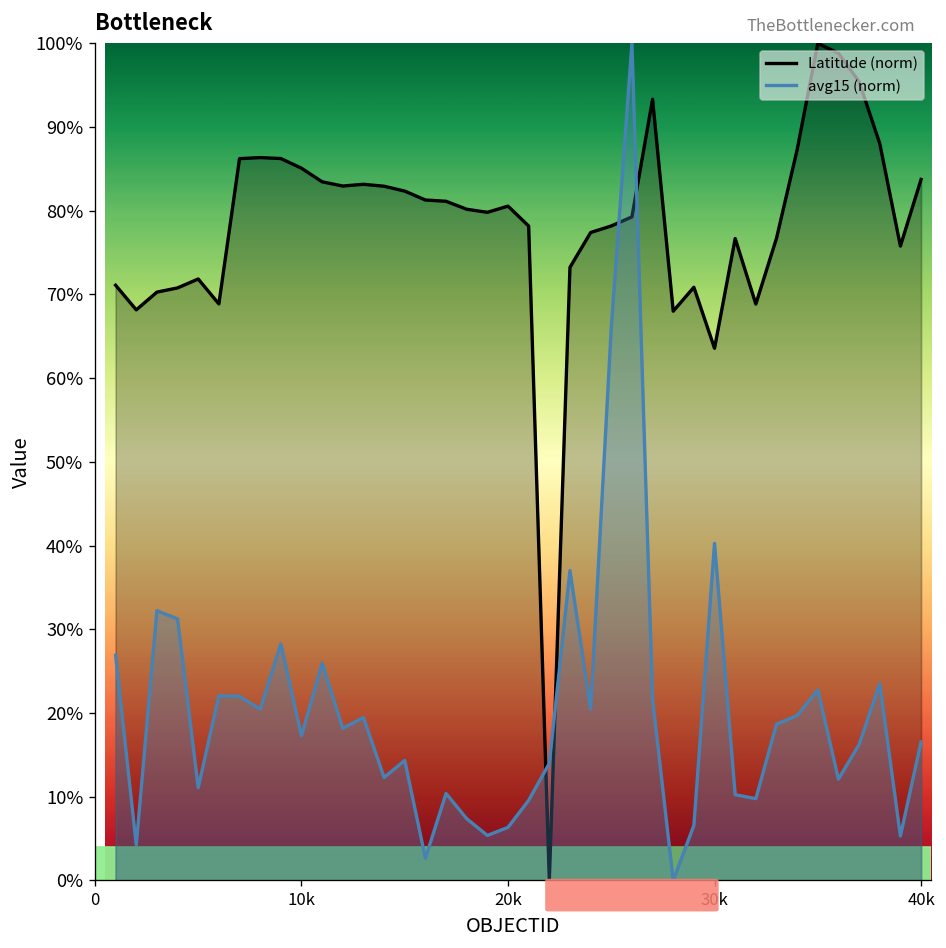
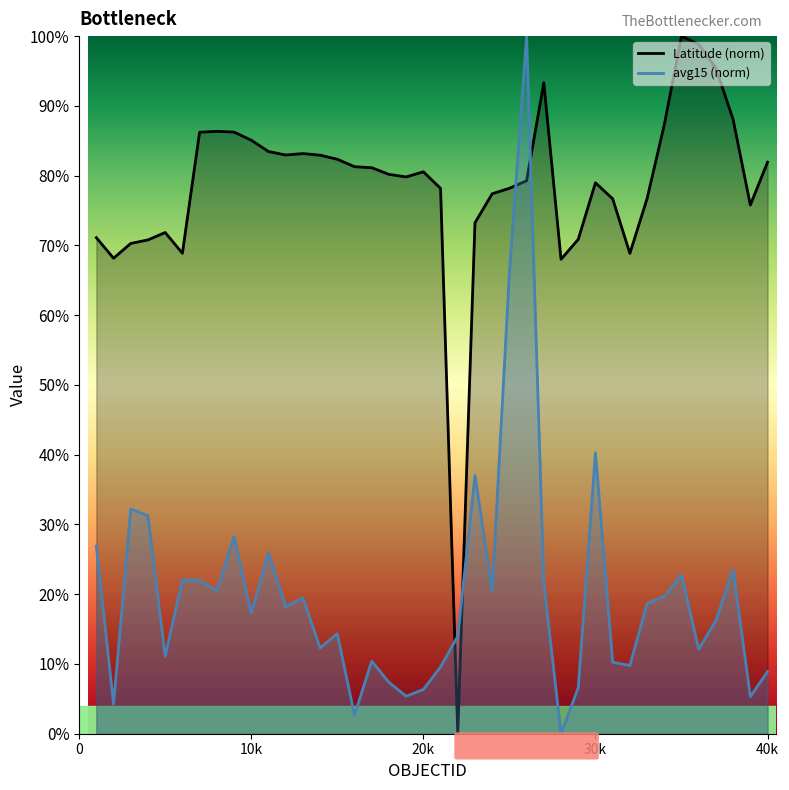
  {
    "Latitude (norm)": {
      "10k": "85%",
      "20k": "81%",
-     "30k": "64%",
-     "40k": "84%"
+     "30k": "79%",
+     "40k": "82%"
    },
    "avg15 (norm)": {
      "10k": "17%",
      "20k": "6%",
-     "40k": "17%"
+     "40k": "9%"
    }
  }
